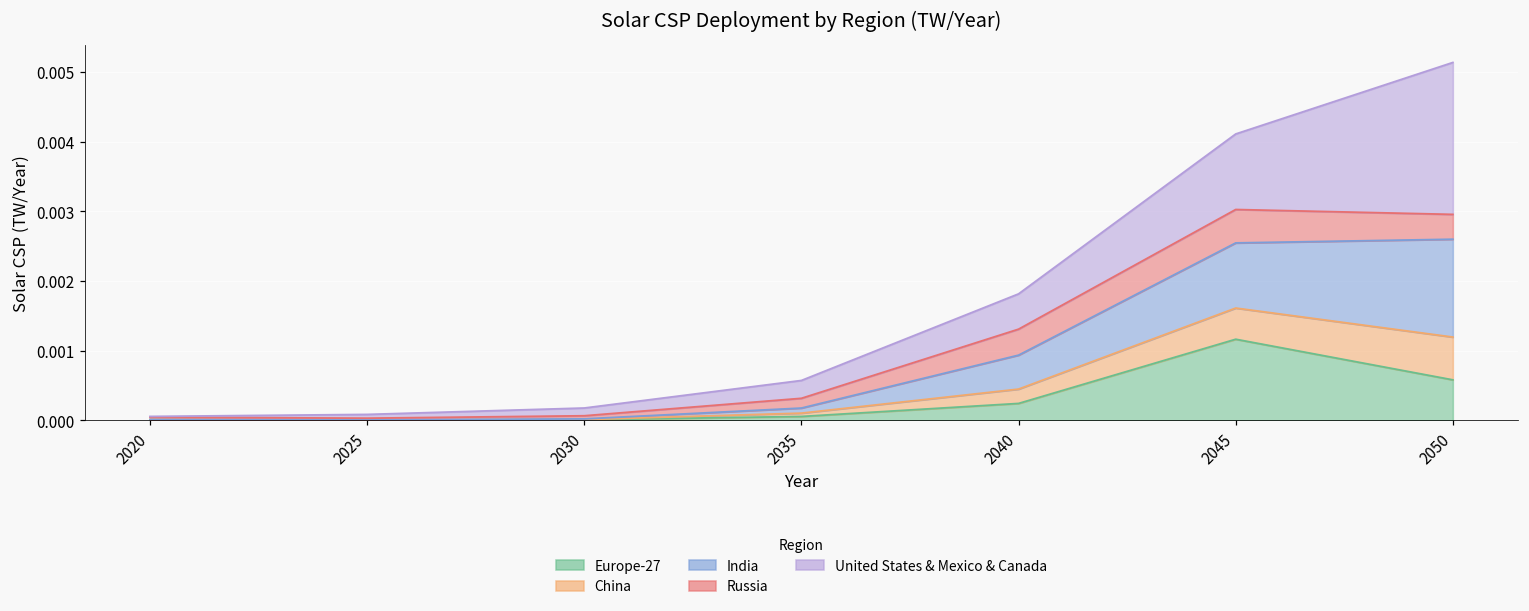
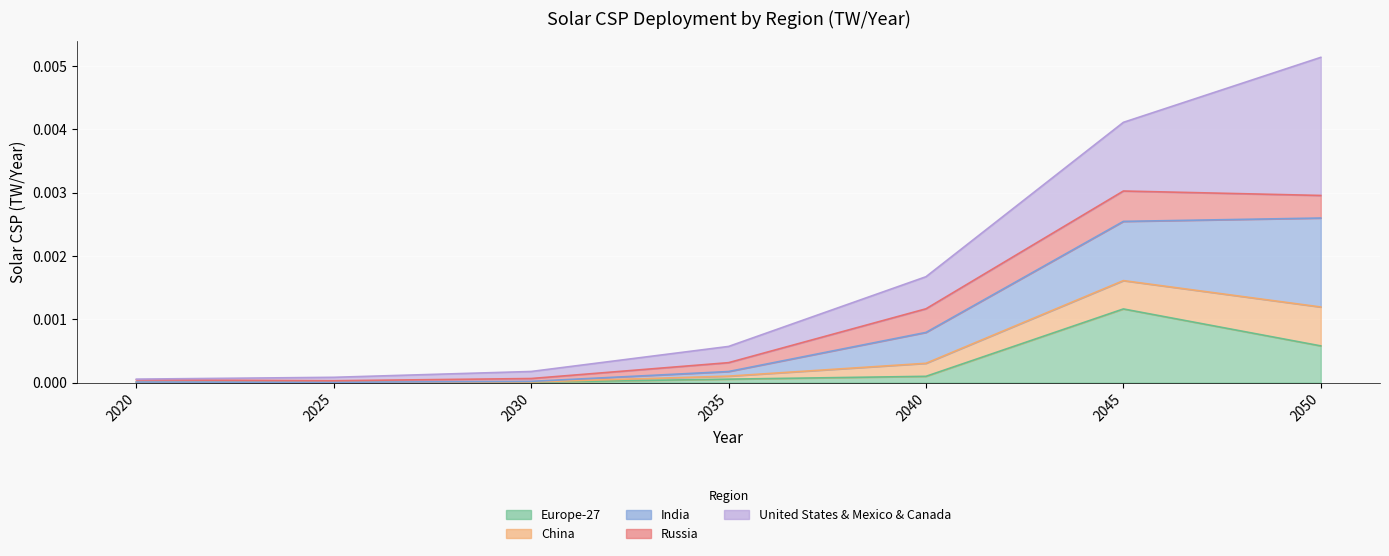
  {
    "Europe-27": {
      "2035": 0.0001,
-     "2040": 0.0002,
+     "2040": 0.0001,
      "2045": 0.0012,
      "2050": 0.0006
    }
  }
